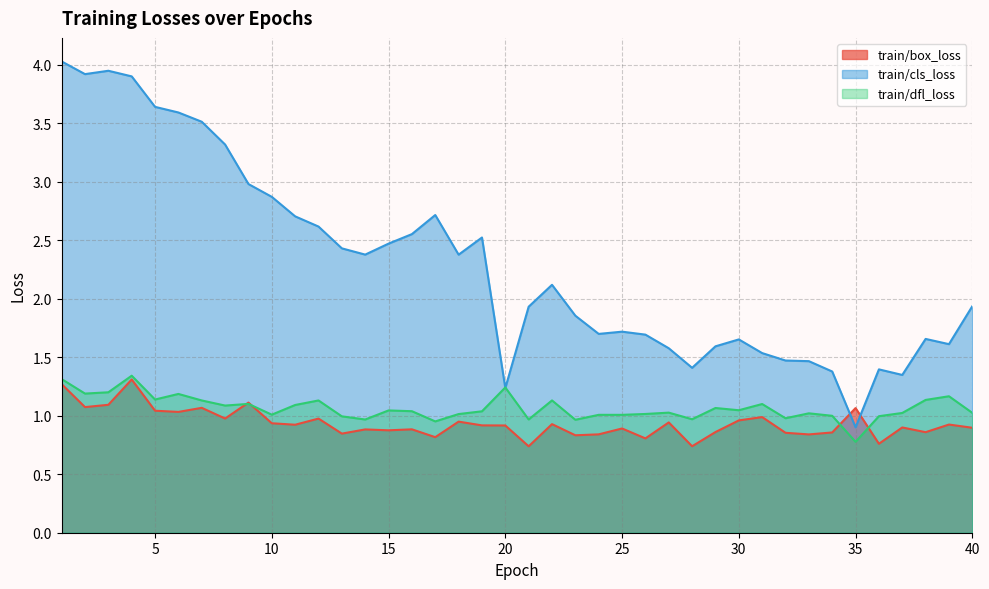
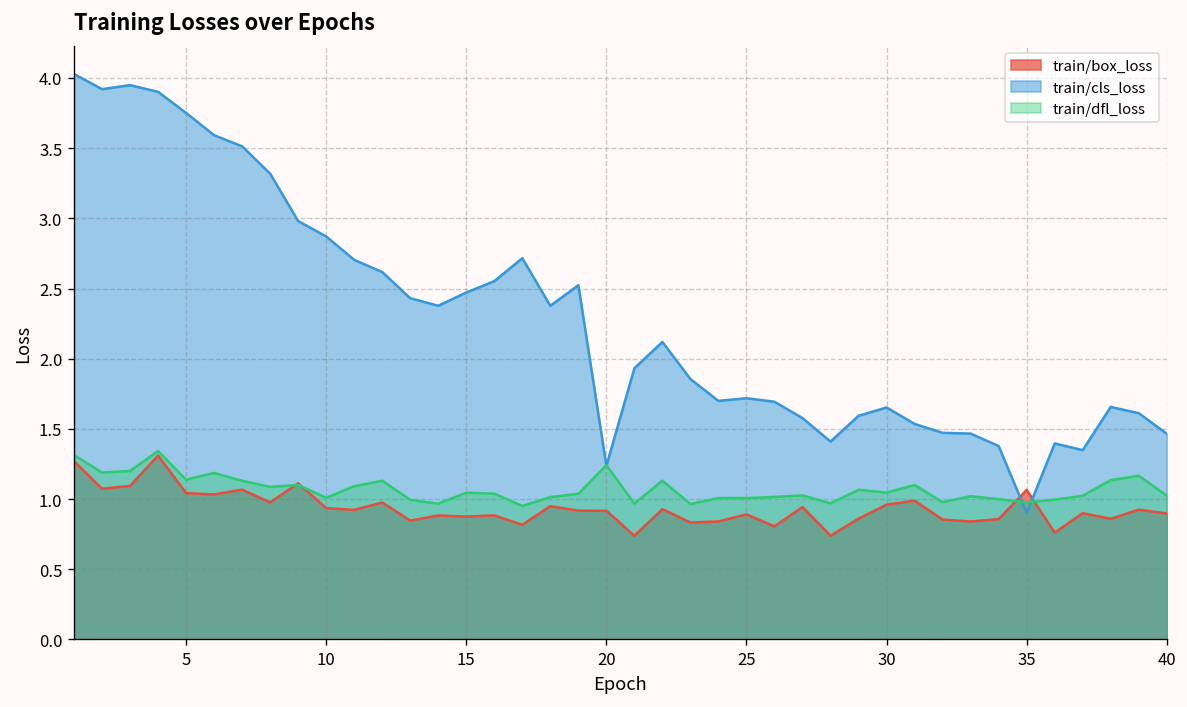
  {
    "train/box_loss": {
      "5": 1.04,
      "10": 0.94,
      "15": 0.88,
      "20": 0.92,
      "25": 0.89,
      "30": 0.96,
      "35": 1.07,
      "40": 0.90
    },
    "train/cls_loss": {
-     "5": 3.64,
+     "5": 3.75,
      "10": 2.87,
      "15": 2.47,
      "25": 1.72,
      "30": 1.65,
      "35": 0.90,
-     "40": 1.94
+     "40": 1.47
    },
    "train/dfl_loss": {
      "5": 1.14,
      "10": 1.01,
      "15": 1.05,
      "25": 1.01,
      "30": 1.05,
-     "35": 0.78,
+     "35": 0.98,
      "40": 1.02
    }
  }
